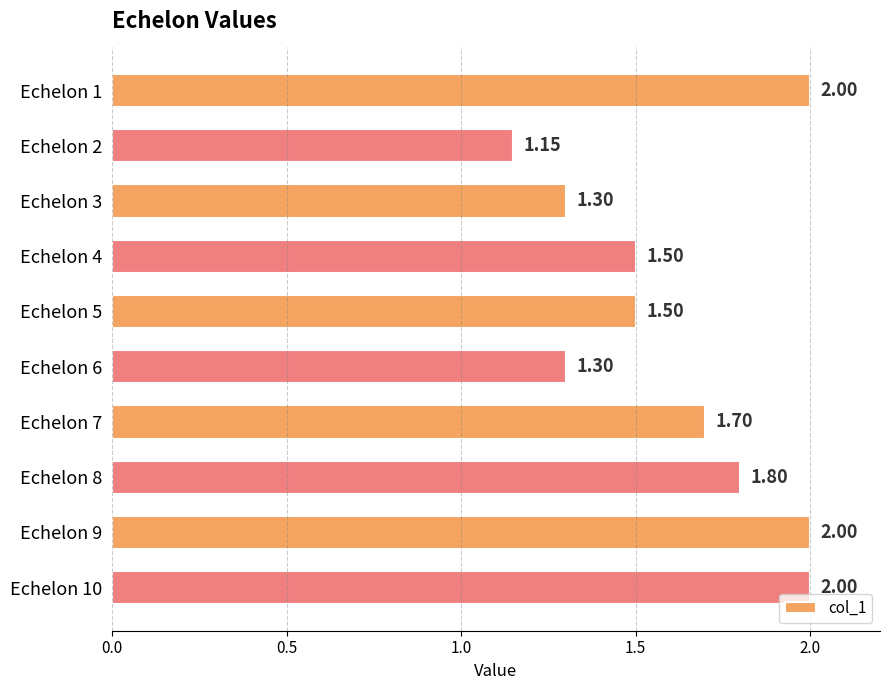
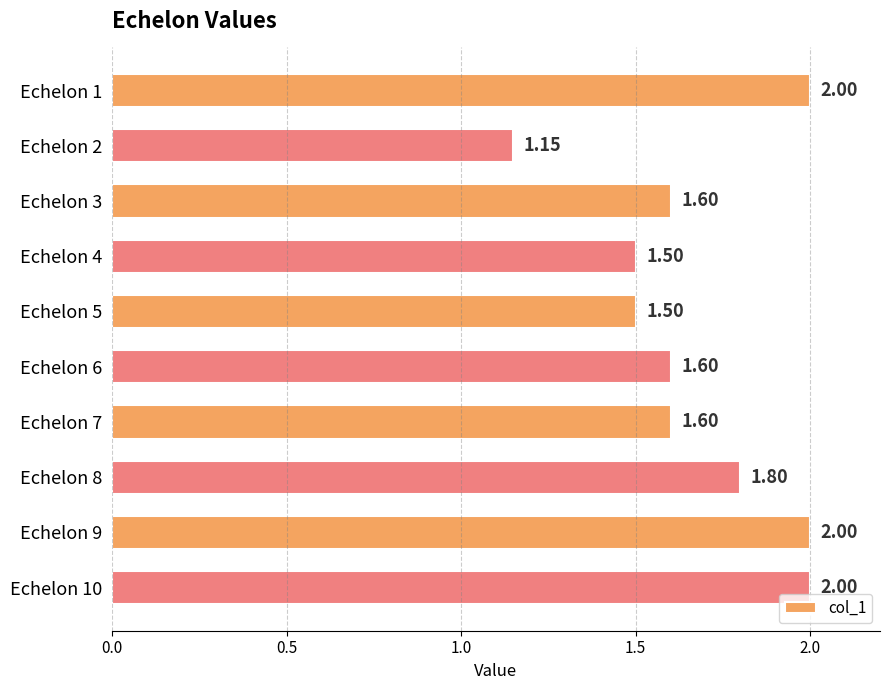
  {
    "Echelon 1": 2.00,
    "Echelon 2": 1.15,
-   "Echelon 3": 1.30,
+   "Echelon 3": 1.60,
    "Echelon 4": 1.50,
    "Echelon 5": 1.50,
-   "Echelon 6": 1.30,
-   "Echelon 7": 1.70,
+   "Echelon 6": 1.60,
+   "Echelon 7": 1.60,
    "Echelon 8": 1.80,
    "Echelon 9": 2.00
  }
